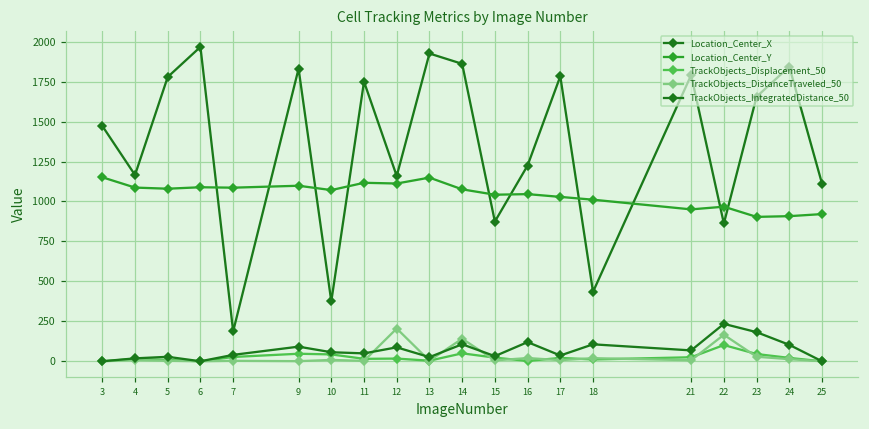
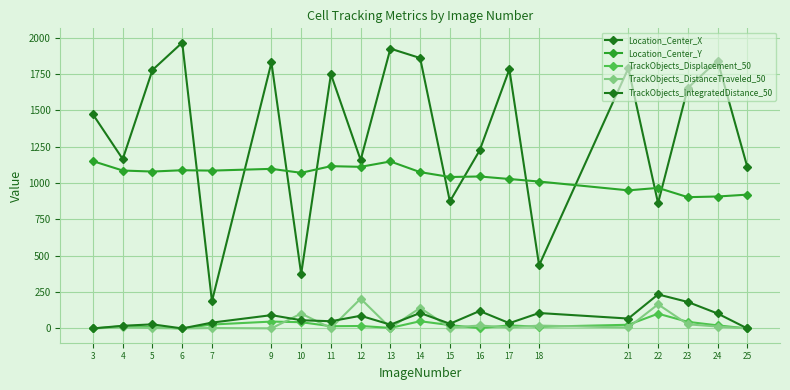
  {
    "TrackObjects_DistanceTraveled_50": {
      "7": 0,
      "9": 0,
-     "10": 10,
+     "10": 100,
      "12": 200,
      "14": 140,
      "16": 20,
      "21": 10,
      "22": 170
    }
  }
